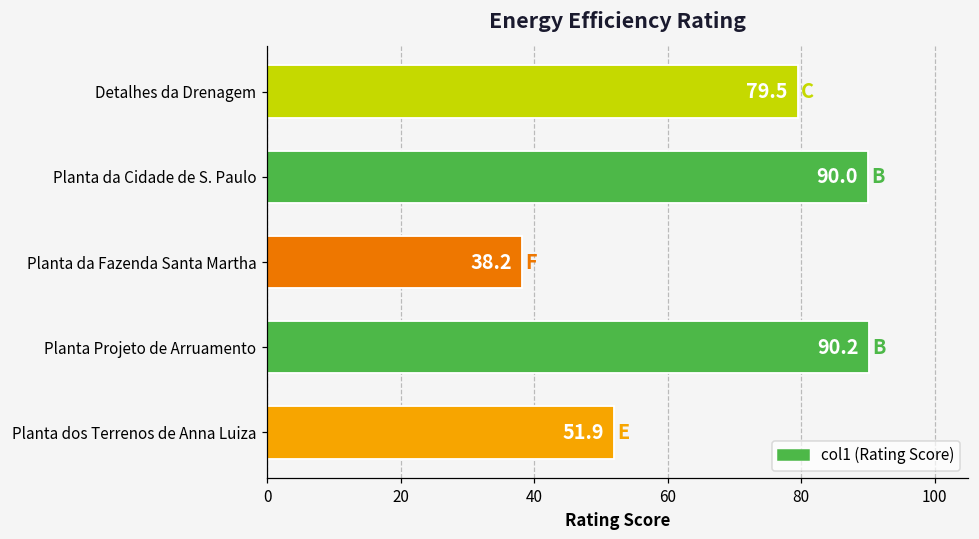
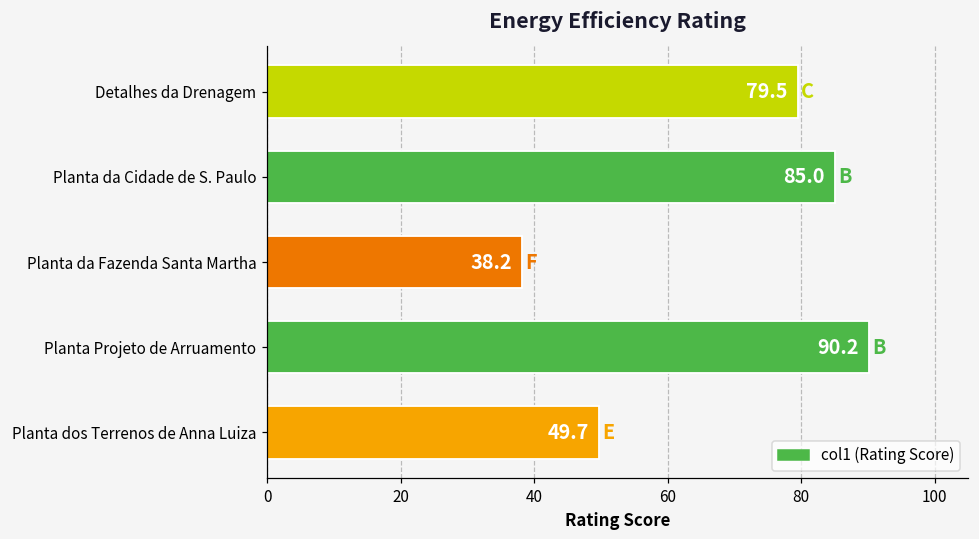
  {
    "Detalhes da Drenagem": 79.5,
-   "Planta da Cidade de S. Paulo": 90.0,
+   "Planta da Cidade de S. Paulo": 85.0,
    "Planta da Fazenda Santa Martha": 38.2,
    "Planta Projeto de Arruamento": 90.2,
-   "Planta dos Terrenos de Anna Luiza": 51.9
+   "Planta dos Terrenos de Anna Luiza": 49.7
  }
